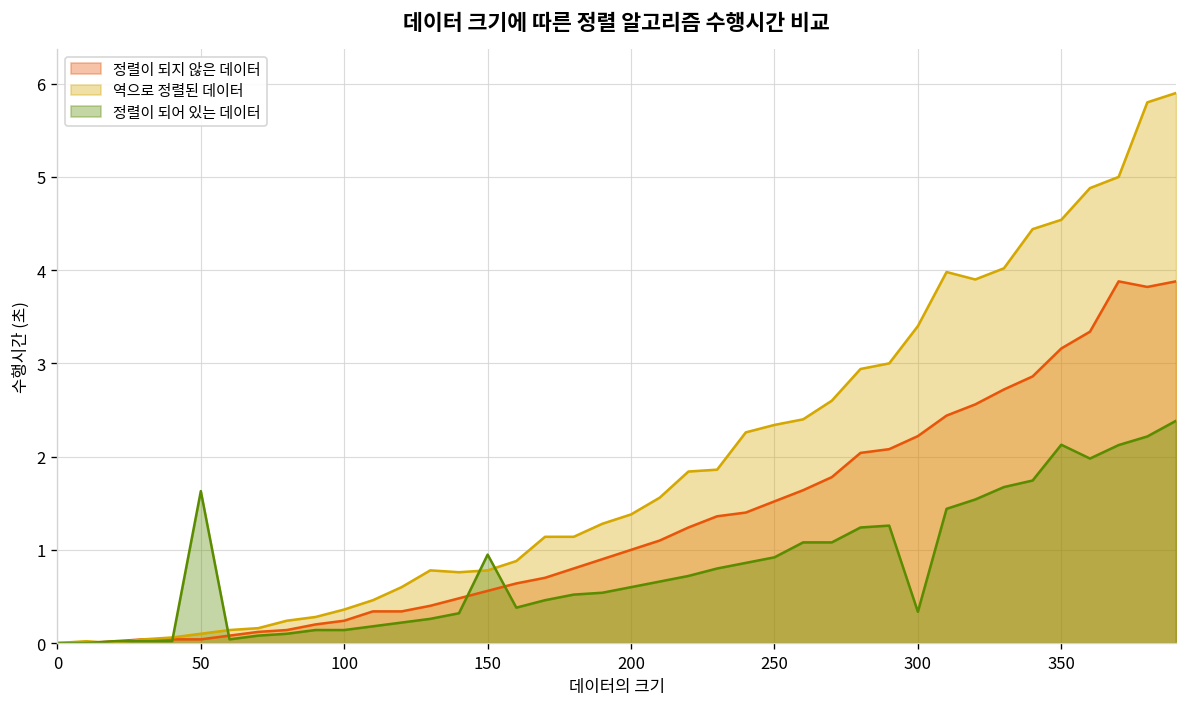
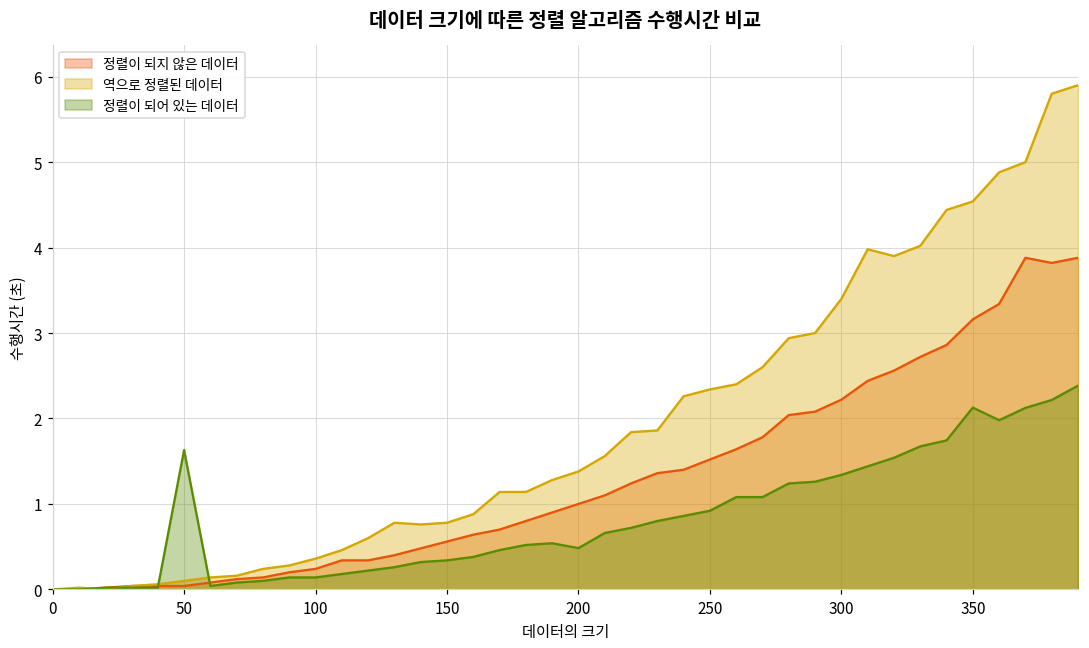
  {
    "정렬이 되어 있는 데이터": {
      "50": 1.6,
      "100": 0.1,
-     "150": 0.9,
-     "200": 0.6,
+     "150": 0.3,
+     "200": 0.5,
      "250": 0.9,
-     "300": 0.3,
+     "300": 1.3,
      "350": 2.1
    }
  }
